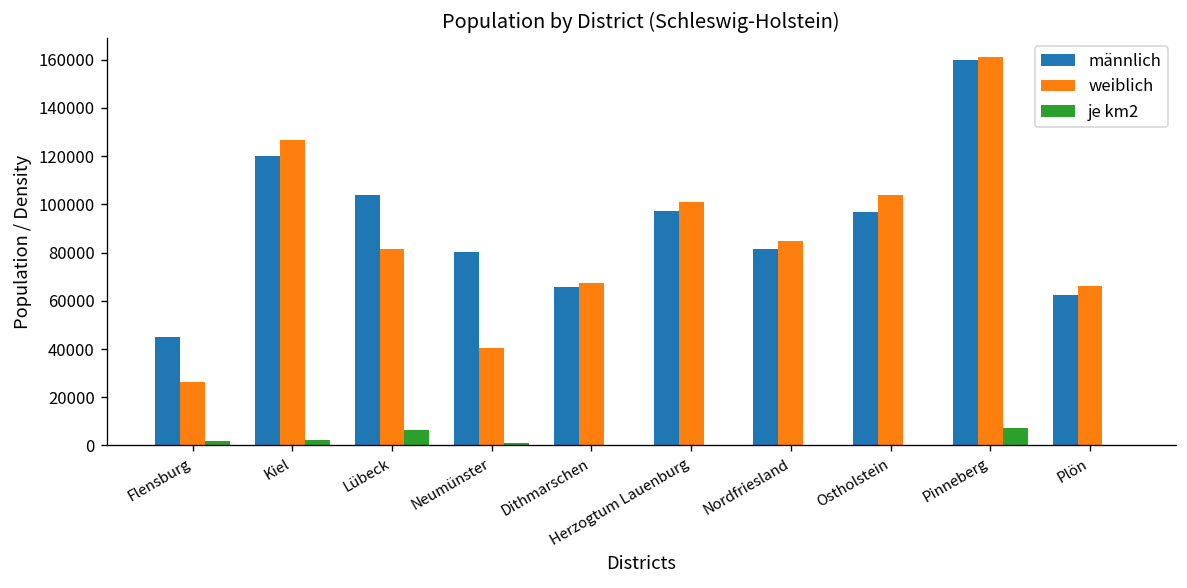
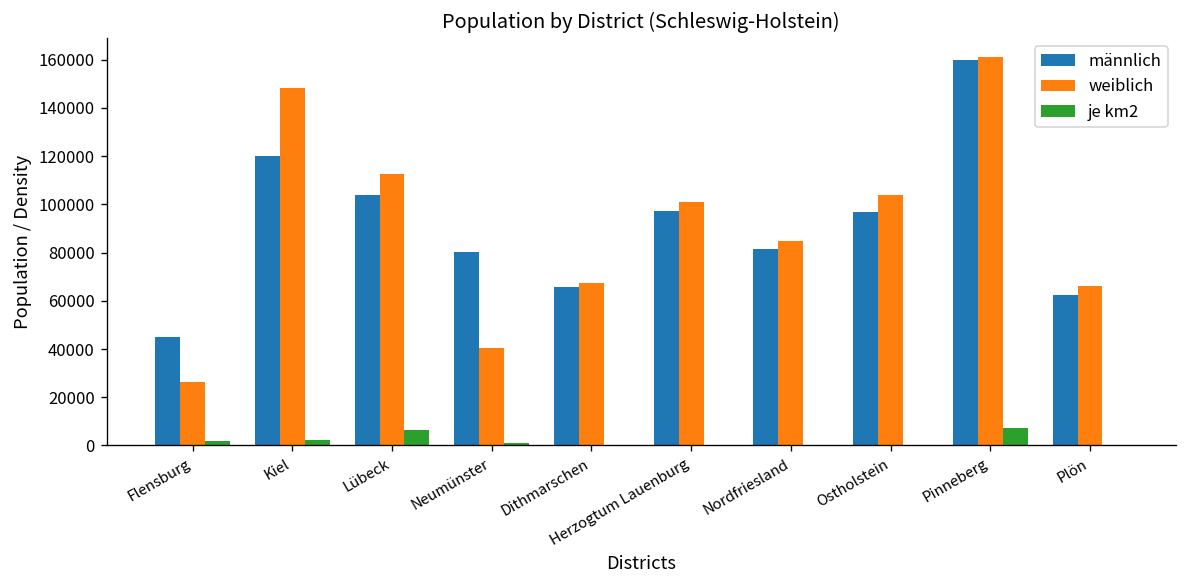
  {
    "männlich": {
      "Flensburg": 45000,
      "Kiel": 120000,
      "Lübeck": 104000,
      "Neumünster": 80000,
      "Dithmarschen": 66000,
      "Herzogtum Lauenburg": 97000,
      "Nordfriesland": 81000,
      "Ostholstein": 97000,
      "Pinneberg": 160000,
      "Plön": 62000
    },
    "weiblich": {
      "Flensburg": 26000,
-     "Kiel": 127000,
-     "Lübeck": 81000,
+     "Kiel": 148000,
+     "Lübeck": 112000,
      "Neumünster": 40000,
      "Dithmarschen": 67000,
      "Herzogtum Lauenburg": 101000,
      "Nordfriesland": 85000,
      "Ostholstein": 104000,
      "Pinneberg": 161000,
      "Plön": 66000
    },
    "je km2": {
      "Flensburg": 2000,
      "Kiel": 2000,
      "Lübeck": 7000,
      "Pinneberg": 7000
    }
  }
